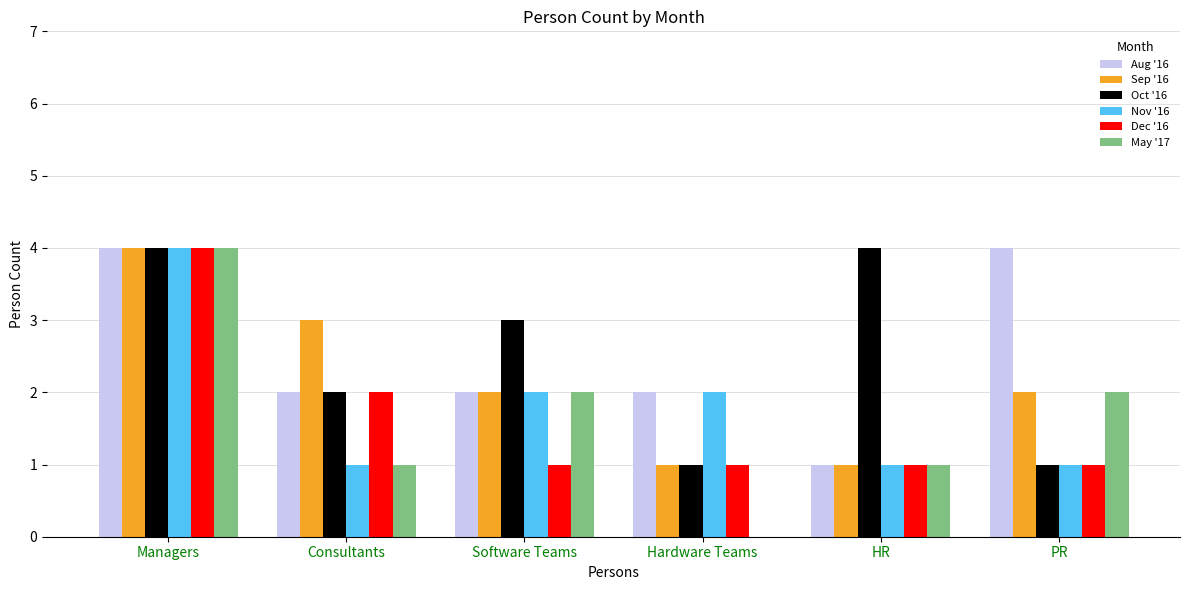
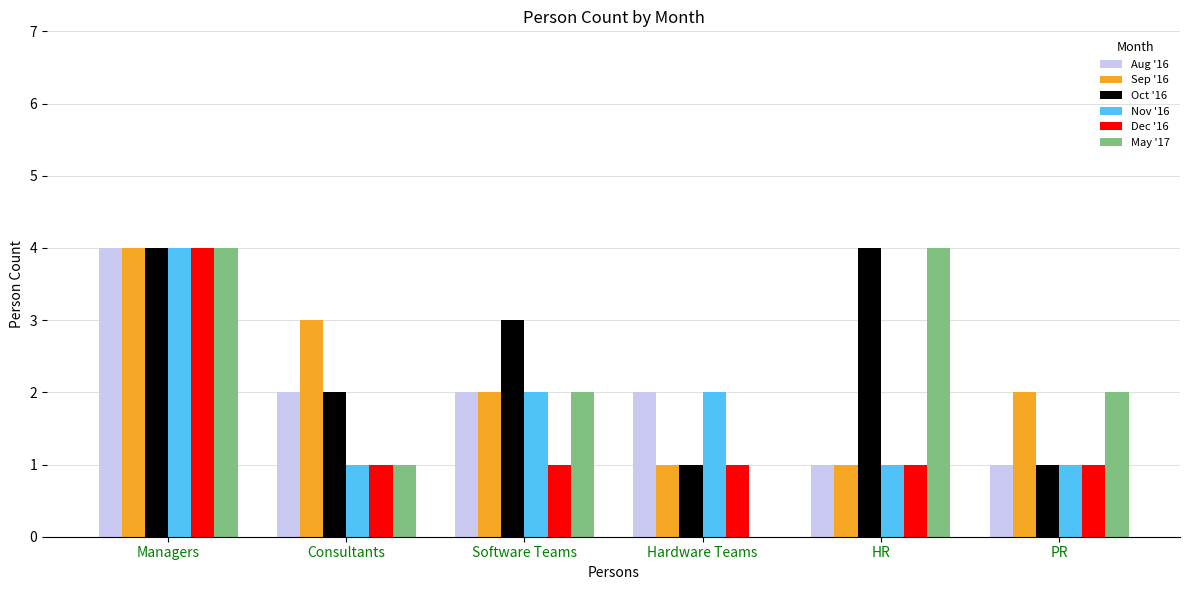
  {
    "Aug '16": {
      "Managers": 4,
      "Consultants": 2,
      "Software Teams": 2,
      "Hardware Teams": 2,
      "HR": 1,
-     "PR": 4
+     "PR": 1
    },
    "Sep '16": {
      "Managers": 4,
      "Consultants": 3,
      "Software Teams": 2,
      "Hardware Teams": 1,
      "HR": 1,
      "PR": 2
    },
    "Oct '16": {
      "Managers": 4,
      "Consultants": 2,
      "Software Teams": 3,
      "Hardware Teams": 1,
      "HR": 4,
      "PR": 1
    },
    "Nov '16": {
      "Managers": 4,
      "Consultants": 1,
      "Software Teams": 2,
      "Hardware Teams": 2,
      "HR": 1,
      "PR": 1
    },
    "Dec '16": {
      "Managers": 4,
-     "Consultants": 2,
+     "Consultants": 1,
      "Software Teams": 1,
      "Hardware Teams": 1,
      "HR": 1,
      "PR": 1
    },
    "May '17": {
      "Managers": 4,
      "Consultants": 1,
      "Software Teams": 2,
      "Hardware Teams": 0,
-     "HR": 1,
+     "HR": 4,
      "PR": 2
    }
  }
